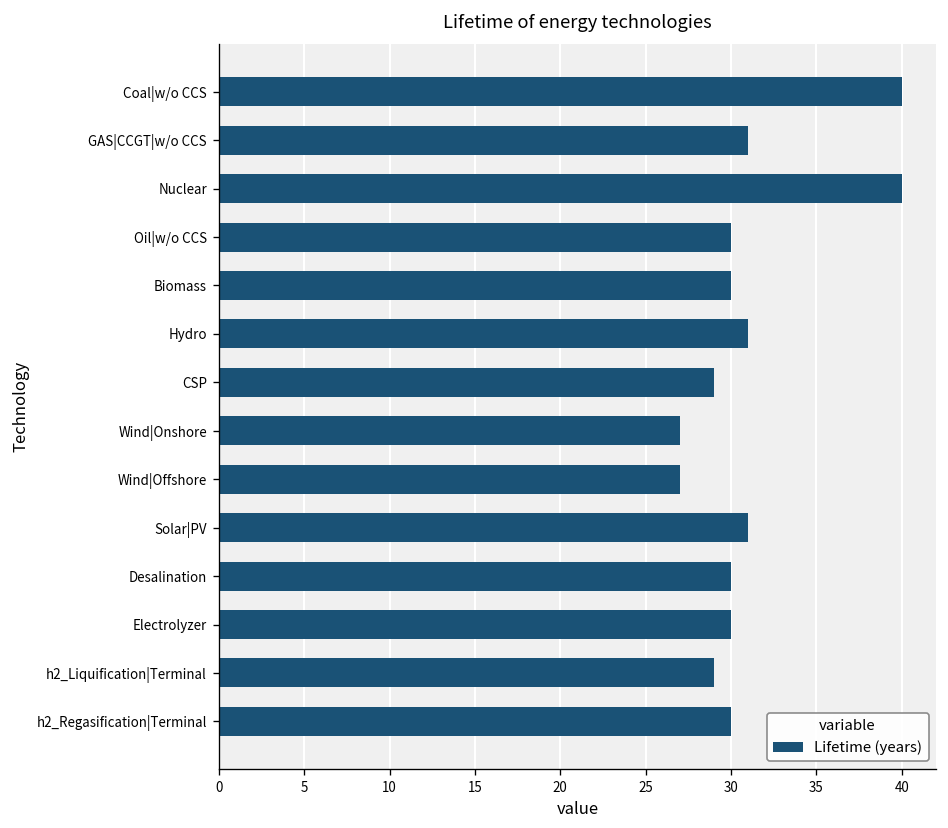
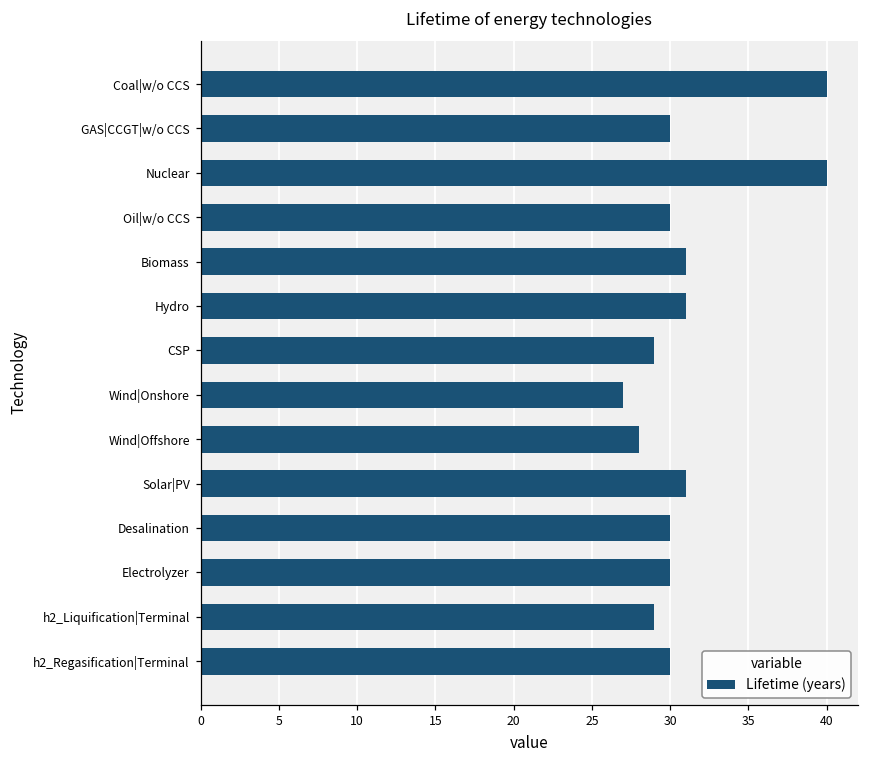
  {
    "Coal|w/o CCS": 40,
-   "GAS|CCGT|w/o CCS": 31,
+   "GAS|CCGT|w/o CCS": 30,
    "Nuclear": 40,
    "Oil|w/o CCS": 30,
-   "Biomass": 30,
+   "Biomass": 31,
    "Hydro": 31,
    "CSP": 29,
    "Wind|Onshore": 27,
-   "Wind|Offshore": 27,
+   "Wind|Offshore": 28,
    "Solar|PV": 31,
    "Desalination": 30,
    "Electrolyzer": 30,
    "h2_Liquification|Terminal": 29,
    "h2_Regasification|Terminal": 30
  }
